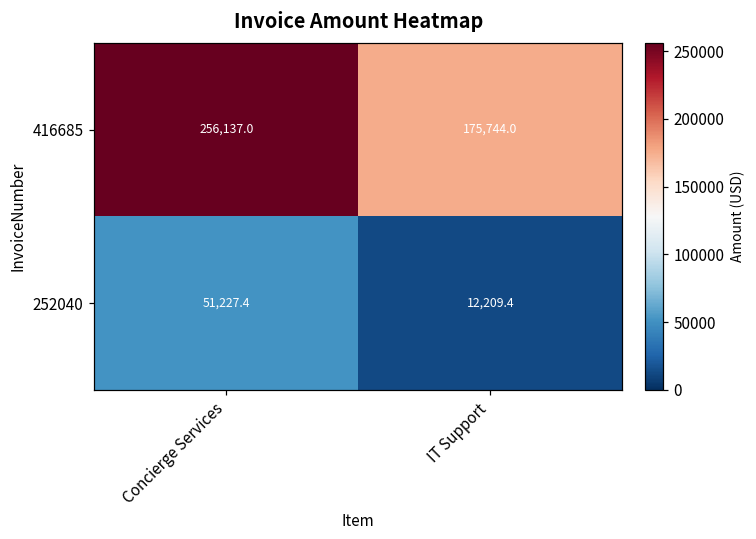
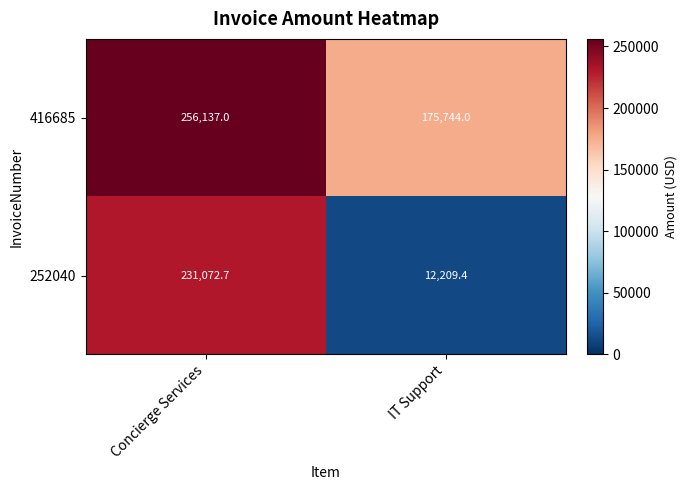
  {
    "416685": {
      "Concierge Services": "256,137.0",
      "IT Support": "175,744.0"
    },
    "252040": {
-     "Concierge Services": "51,227.4",
+     "Concierge Services": "231,072.7",
      "IT Support": "12,209.4"
    }
  }
